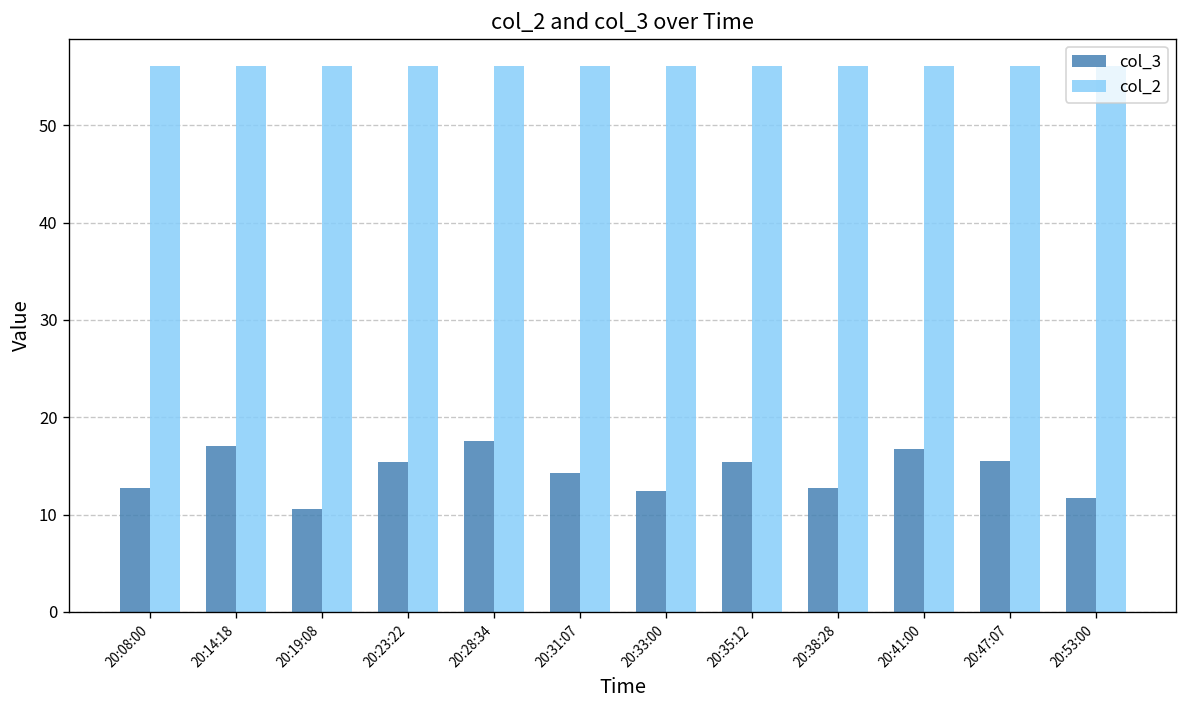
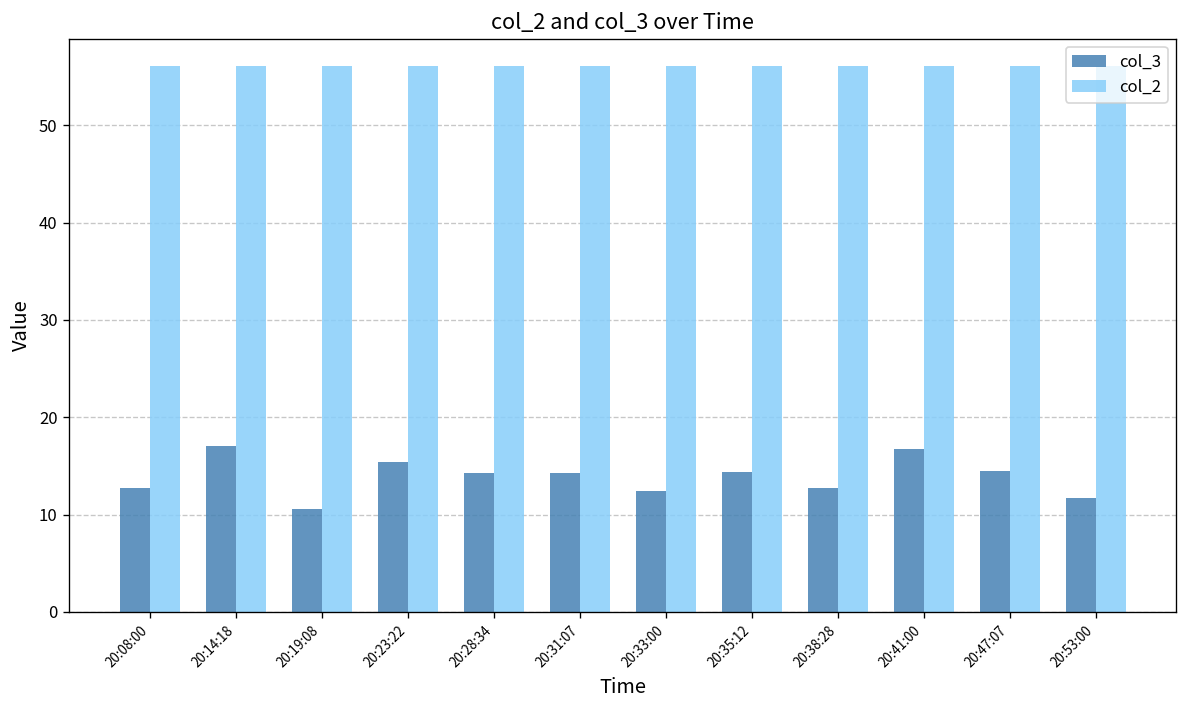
  {
    "col_3": {
      "20:08:00": 13,
      "20:14:18": 17,
      "20:19:08": 11,
      "20:23:22": 15,
-     "20:28:34": 18,
+     "20:28:34": 14,
      "20:31:07": 14,
      "20:33:00": 12,
-     "20:35:12": 15,
+     "20:35:12": 14,
      "20:38:28": 13,
      "20:41:00": 17,
-     "20:47:07": 16,
+     "20:47:07": 14,
      "20:53:00": 12
    },
    "col_2": {
      "20:08:00": 56,
      "20:14:18": 56,
      "20:19:08": 56,
      "20:23:22": 56,
      "20:28:34": 56,
      "20:31:07": 56,
      "20:33:00": 56,
      "20:35:12": 56,
      "20:38:28": 56,
      "20:41:00": 56,
      "20:47:07": 56
    }
  }
